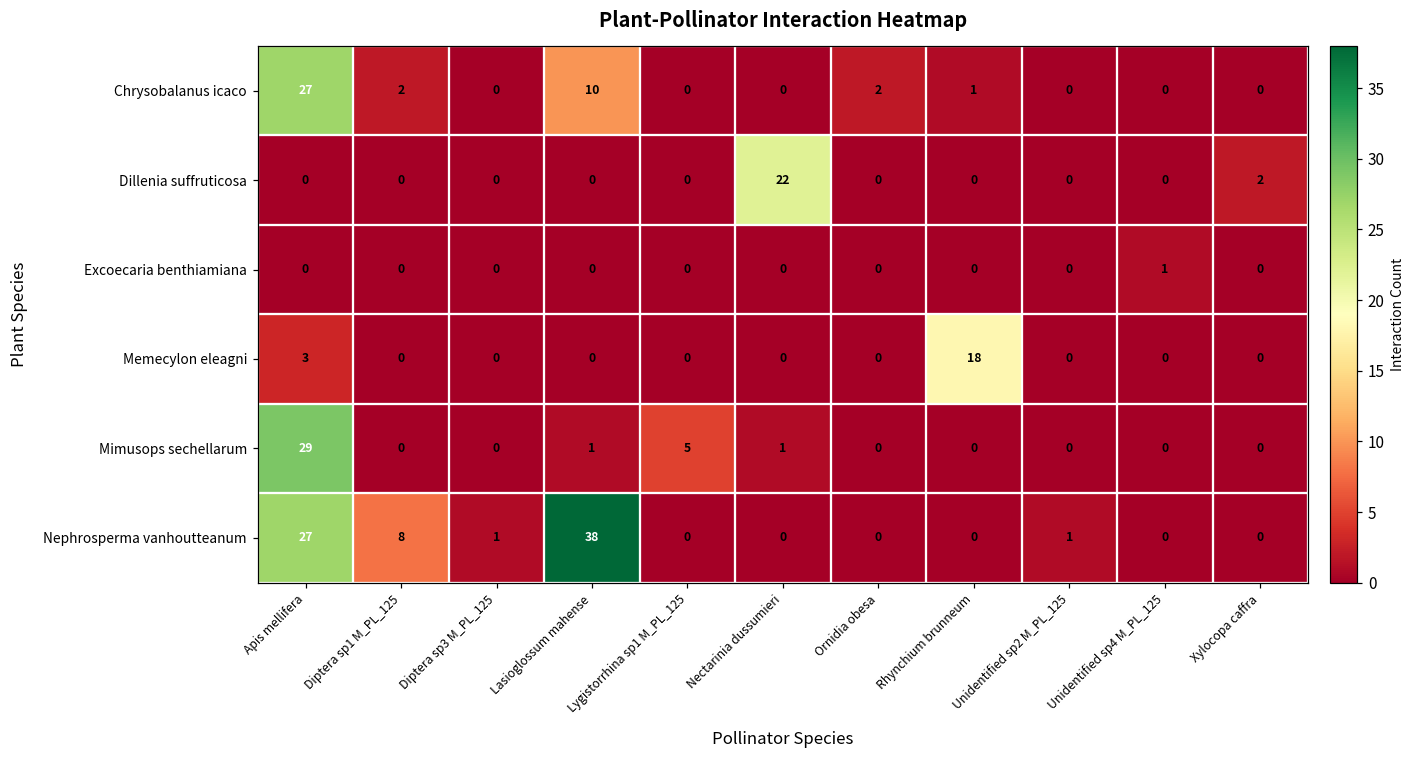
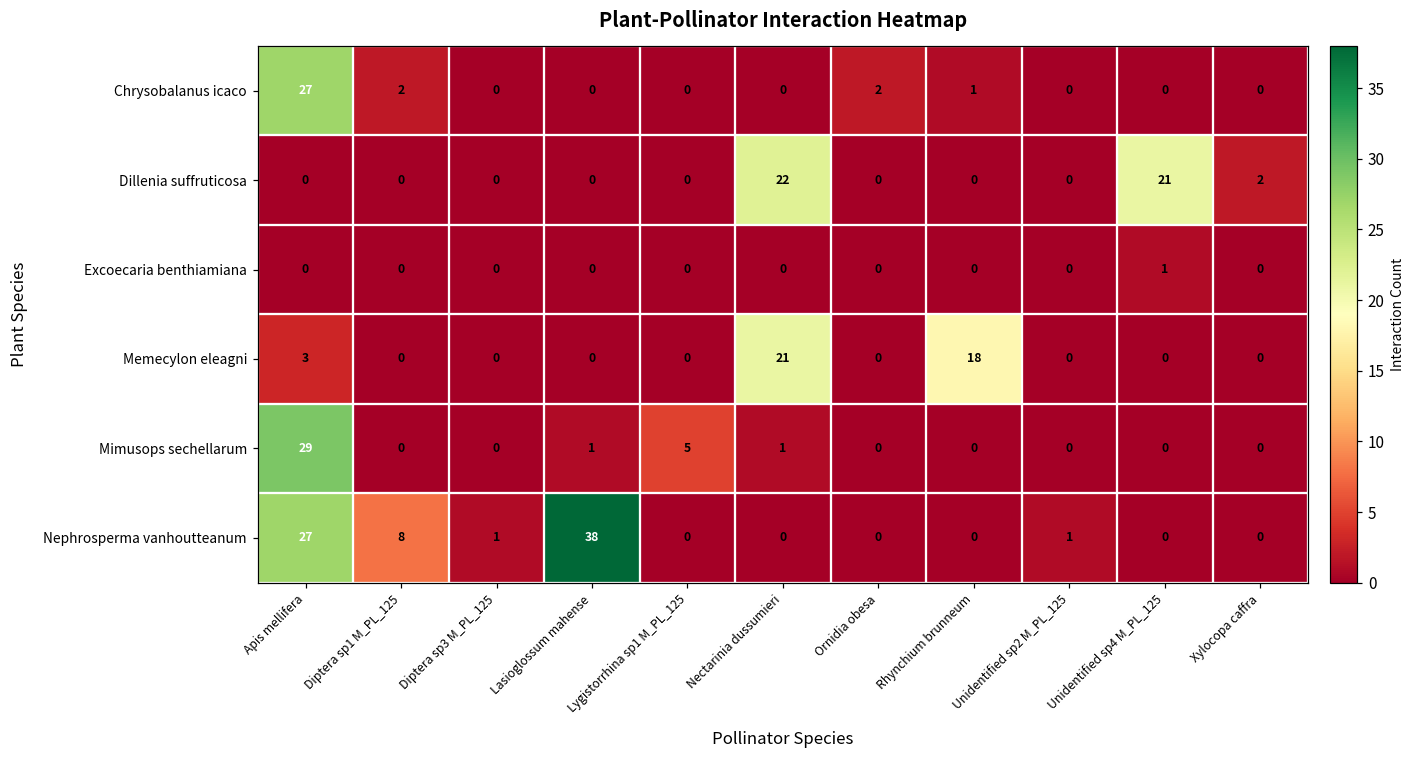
  {
    "Chrysobalanus icaco": {
      "Apis mellifera": 27,
      "Diptera sp1 M_PL_125": 2,
      "Diptera sp3 M_PL_125": 0,
-     "Lasioglossum mahense": 10,
+     "Lasioglossum mahense": 0,
      "Lygistorrhina sp1 M_PL_125": 0,
      "Nectarinia dussumieri": 0,
      "Ornidia obesa": 2,
      "Rhynchium brunneum": 1,
      "Unidentified sp2 M_PL_125": 0,
      "Unidentified sp4 M_PL_125": 0,
      "Xylocopa caffra": 0
    },
    "Dillenia suffruticosa": {
      "Apis mellifera": 0,
      "Diptera sp1 M_PL_125": 0,
      "Diptera sp3 M_PL_125": 0,
      "Lasioglossum mahense": 0,
      "Lygistorrhina sp1 M_PL_125": 0,
      "Nectarinia dussumieri": 22,
      "Ornidia obesa": 0,
      "Rhynchium brunneum": 0,
      "Unidentified sp2 M_PL_125": 0,
-     "Unidentified sp4 M_PL_125": 0,
+     "Unidentified sp4 M_PL_125": 21,
      "Xylocopa caffra": 2
    },
    "Excoecaria benthiamiana": {
      "Apis mellifera": 0,
      "Diptera sp1 M_PL_125": 0,
      "Diptera sp3 M_PL_125": 0,
      "Lasioglossum mahense": 0,
      "Lygistorrhina sp1 M_PL_125": 0,
      "Nectarinia dussumieri": 0,
      "Ornidia obesa": 0,
      "Rhynchium brunneum": 0,
      "Unidentified sp2 M_PL_125": 0,
      "Unidentified sp4 M_PL_125": 1,
      "Xylocopa caffra": 0
    },
    "Memecylon eleagni": {
      "Apis mellifera": 3,
      "Diptera sp1 M_PL_125": 0,
      "Diptera sp3 M_PL_125": 0,
      "Lasioglossum mahense": 0,
      "Lygistorrhina sp1 M_PL_125": 0,
-     "Nectarinia dussumieri": 0,
+     "Nectarinia dussumieri": 21,
      "Ornidia obesa": 0,
      "Rhynchium brunneum": 18,
      "Unidentified sp2 M_PL_125": 0,
      "Unidentified sp4 M_PL_125": 0,
      "Xylocopa caffra": 0
    },
    "Mimusops sechellarum": {
      "Apis mellifera": 29,
      "Diptera sp1 M_PL_125": 0,
      "Diptera sp3 M_PL_125": 0,
      "Lasioglossum mahense": 1,
      "Lygistorrhina sp1 M_PL_125": 5,
      "Nectarinia dussumieri": 1,
      "Ornidia obesa": 0,
      "Rhynchium brunneum": 0,
      "Unidentified sp2 M_PL_125": 0,
      "Unidentified sp4 M_PL_125": 0,
      "Xylocopa caffra": 0
    },
    "Nephrosperma vanhoutteanum": {
      "Apis mellifera": 27,
      "Diptera sp1 M_PL_125": 8,
      "Diptera sp3 M_PL_125": 1,
      "Lasioglossum mahense": 38,
      "Lygistorrhina sp1 M_PL_125": 0,
      "Nectarinia dussumieri": 0,
      "Ornidia obesa": 0,
      "Rhynchium brunneum": 0,
      "Unidentified sp2 M_PL_125": 1,
      "Unidentified sp4 M_PL_125": 0,
      "Xylocopa caffra": 0
    }
  }
